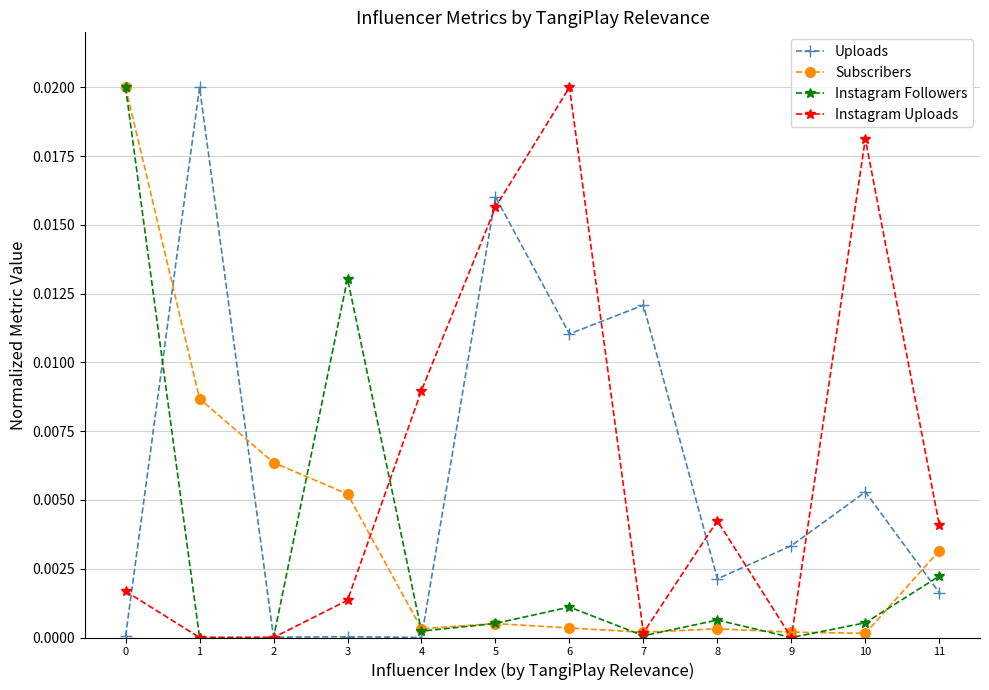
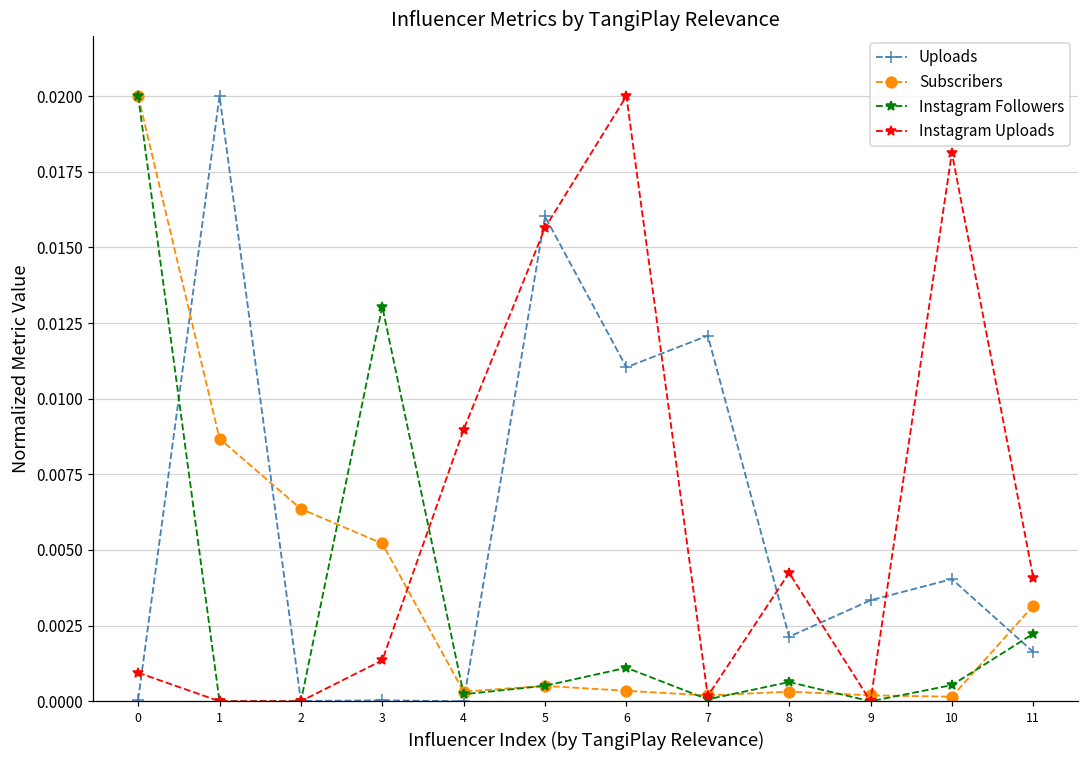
  {
    "Uploads": {
      "0": 0.0000,
      "1": 0.0200,
      "3": 0.0000,
      "4": 0.0000,
      "5": 0.0160,
      "6": 0.0110,
      "7": 0.0121,
      "8": 0.0021,
      "9": 0.0033,
-     "10": 0.0053,
+     "10": 0.0040,
      "11": 0.0016
    },
    "Subscribers": {
      "1": 0.0087,
      "2": 0.0064,
      "3": 0.0052,
      "6": 0.0003,
      "8": 0.0003,
      "9": 0.0002,
      "10": 0.0002,
      "11": 0.0032
    },
    "Instagram Followers": {
      "3": 0.0130,
      "6": 0.0011,
      "7": 0.0001,
      "8": 0.0006,
      "10": 0.0005,
      "11": 0.0022
    },
    "Instagram Uploads": {
-     "0": 0.0017,
+     "0": 0.0009,
      "3": 0.0014,
      "4": 0.0090,
      "5": 0.0156,
      "6": 0.0200,
      "8": 0.0042,
      "10": 0.0181,
      "11": 0.0041
    }
  }
